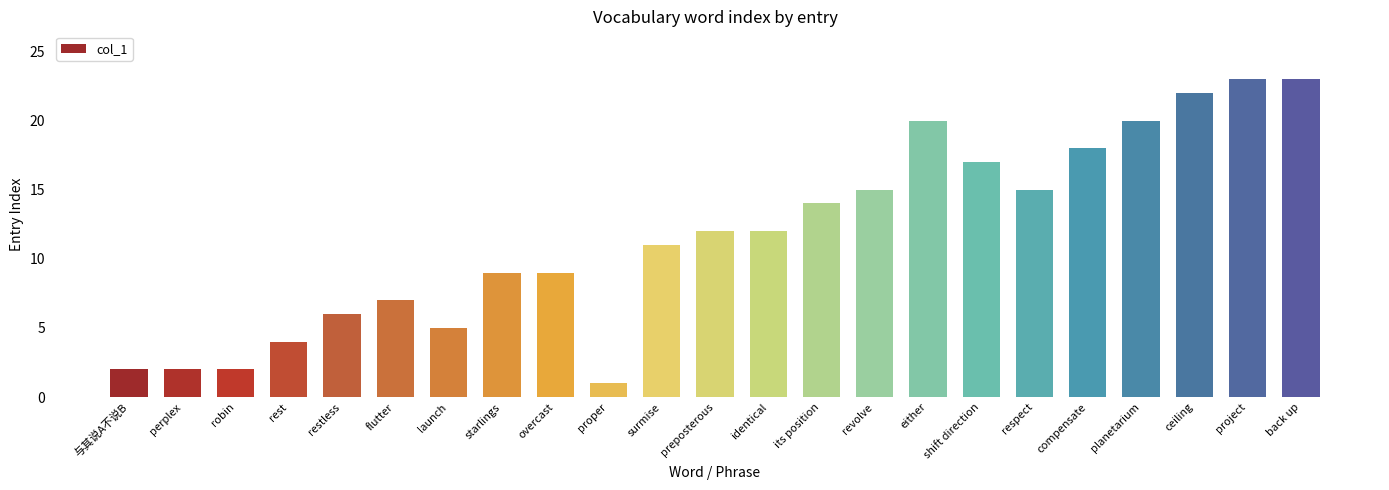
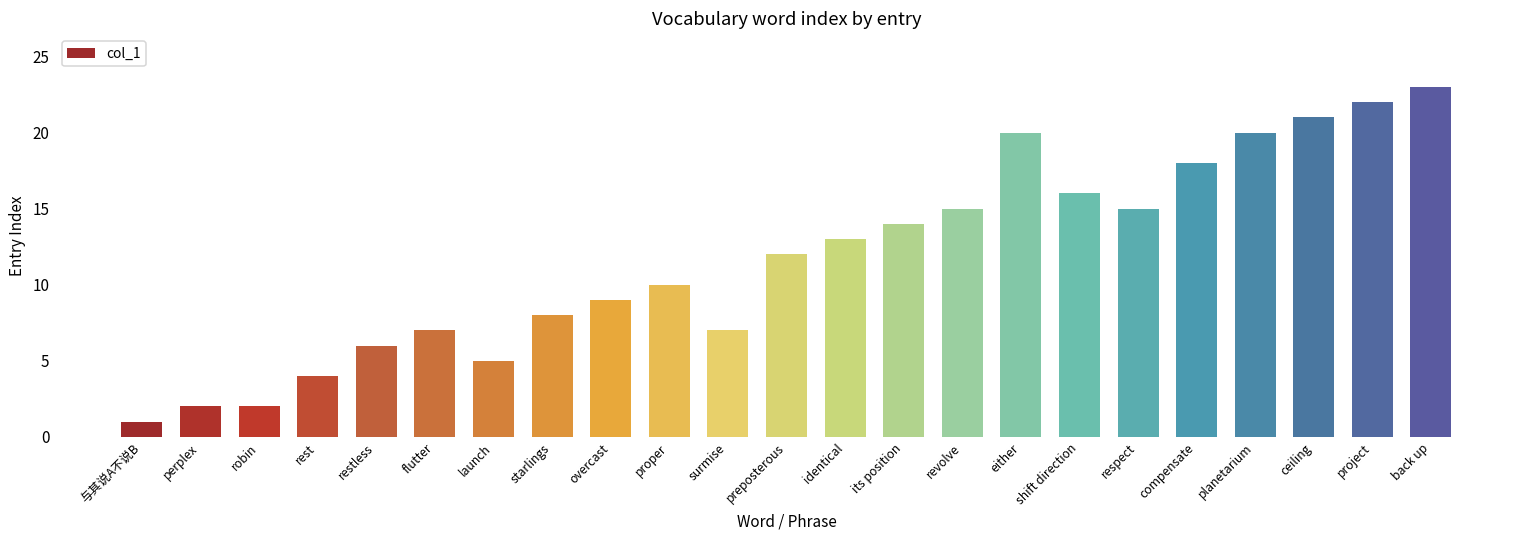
  {
-   "与其说A不说B": 2,
+   "与其说A不说B": 1,
    "perplex": 2,
    "robin": 2,
    "rest": 4,
    "restless": 6,
    "flutter": 7,
    "launch": 5,
-   "starlings": 9,
+   "starlings": 8,
    "overcast": 9,
-   "proper": 1,
-   "surmise": 11,
+   "proper": 10,
+   "surmise": 7,
    "preposterous": 12,
-   "identical": 12,
+   "identical": 13,
    "its position": 14,
    "revolve": 15,
    "either": 20,
-   "shift direction": 17,
+   "shift direction": 16,
    "respect": 15,
    "compensate": 18,
    "planetarium": 20,
-   "ceiling": 22,
-   "project": 23,
+   "ceiling": 21,
+   "project": 22,
    "back up": 23
  }
